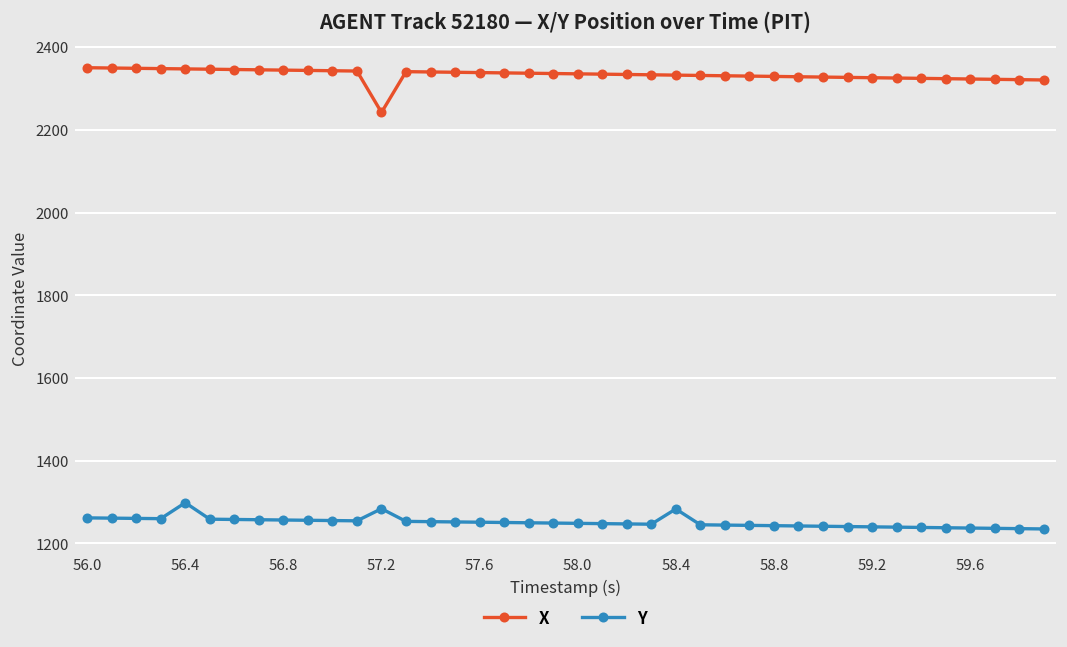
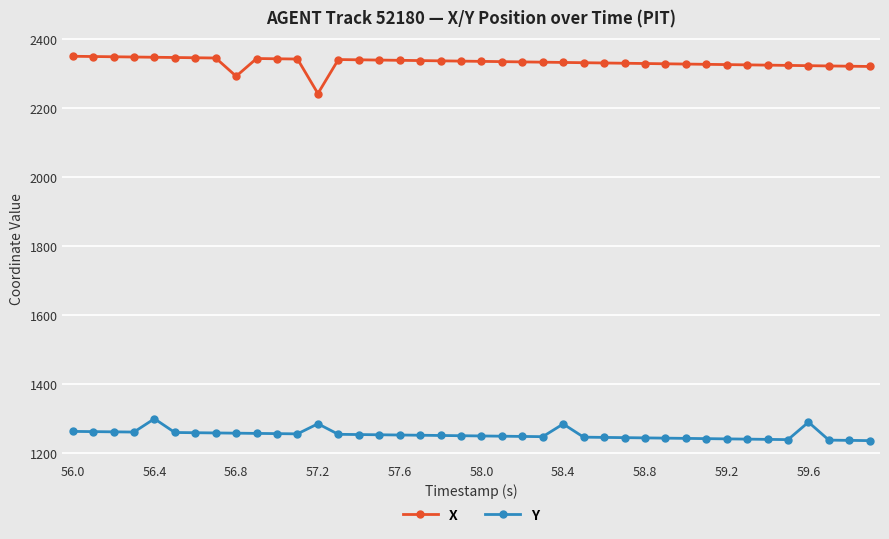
  {
    "X": {
      "56.0": 2350,
      "56.4": 2350,
-     "56.8": 2340,
+     "56.8": 2290,
      "57.2": 2240,
      "57.6": 2340,
      "58.0": 2340,
      "58.4": 2330,
      "58.8": 2330,
      "59.2": 2330,
      "59.6": 2320
    },
    "Y": {
      "56.0": 1260,
      "56.4": 1300,
      "56.8": 1260,
      "57.2": 1280,
      "57.6": 1250,
      "58.0": 1250,
      "58.4": 1280,
      "58.8": 1240,
      "59.2": 1240,
-     "59.6": 1240
+     "59.6": 1290
    }
  }
